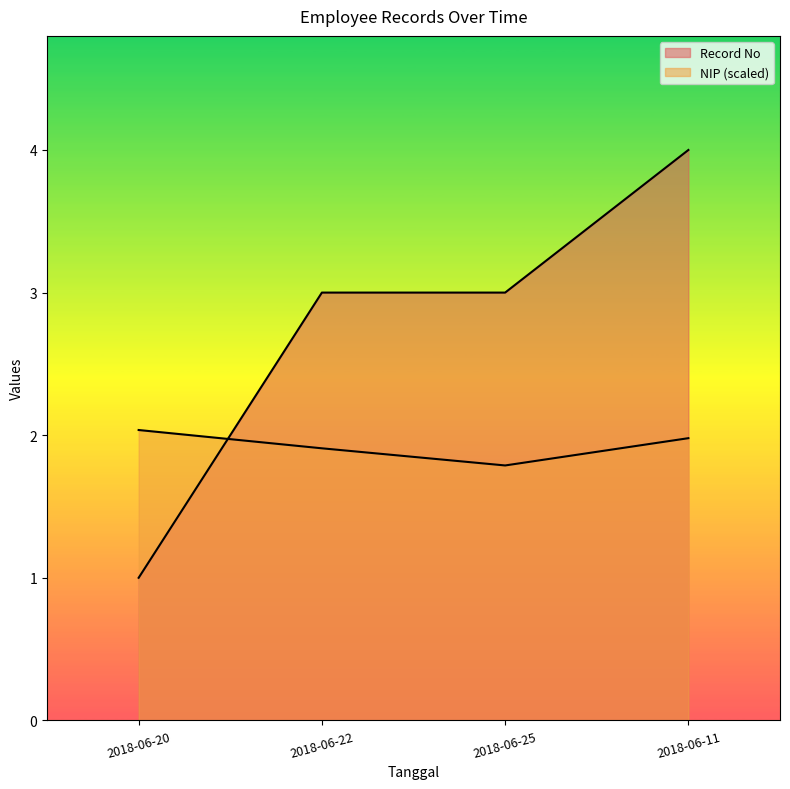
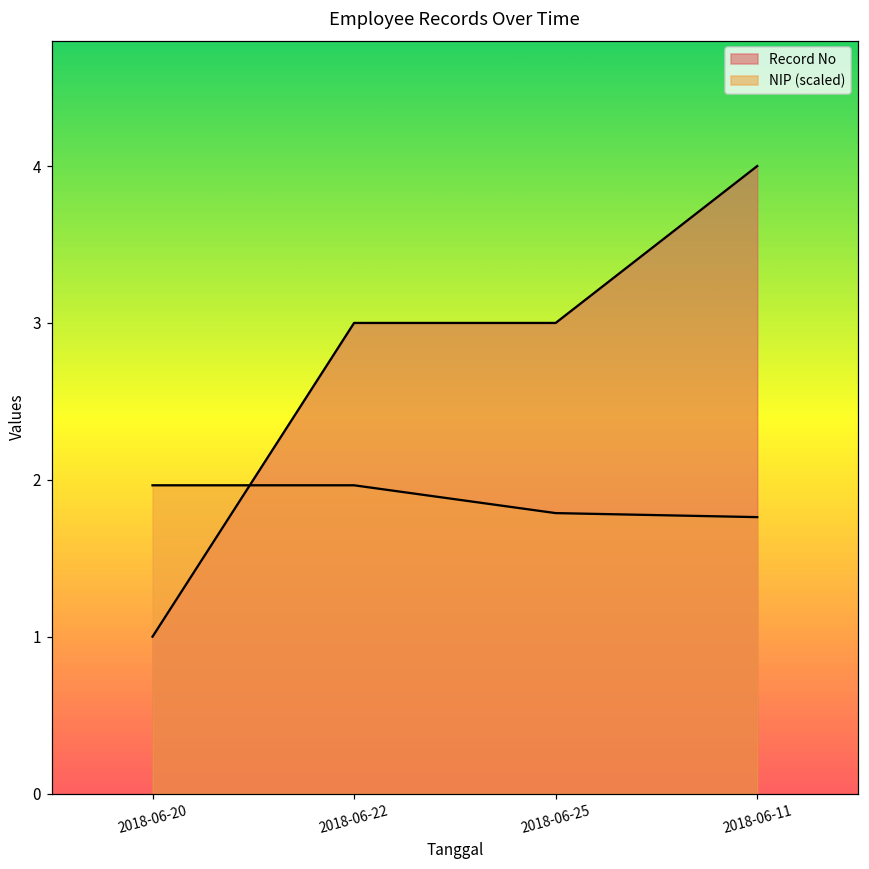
  {
    "Record No": {
      "2018-06-20": 1.00,
      "2018-06-22": 3.00,
      "2018-06-25": 3.00,
      "2018-06-11": 4.00
    },
    "NIP (scaled)": {
-     "2018-06-20": 2.04,
-     "2018-06-22": 1.91,
+     "2018-06-20": 1.97,
+     "2018-06-22": 1.97,
      "2018-06-25": 1.79,
-     "2018-06-11": 1.98
+     "2018-06-11": 1.76
    }
  }
